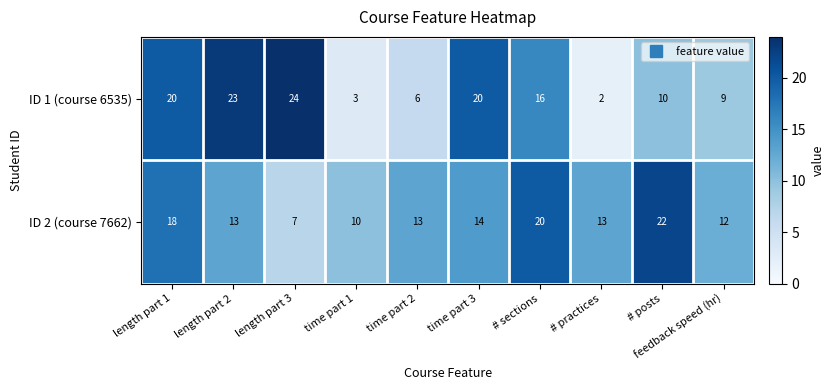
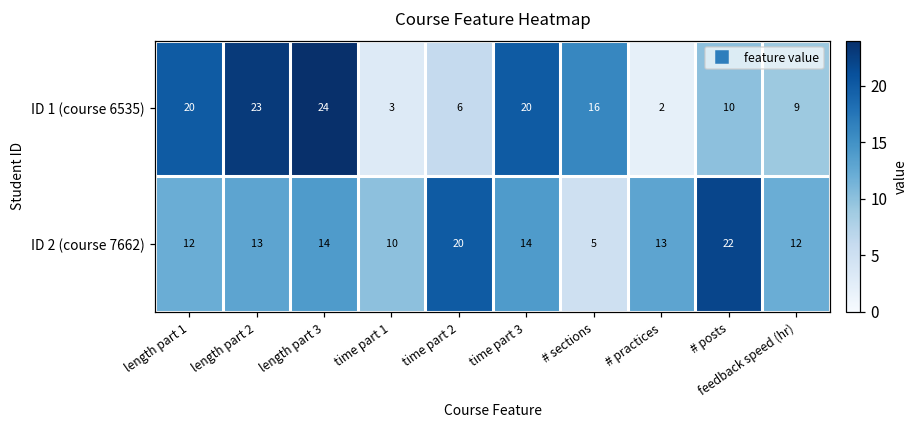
  {
    "ID 1 (course 6535)": {
      "length part 1": 20,
      "length part 2": 23,
      "length part 3": 24,
      "time part 1": 3,
      "time part 2": 6,
      "time part 3": 20,
      "# sections": 16,
      "# practices": 2,
      "# posts": 10,
      "feedback speed (hr)": 9
    },
    "ID 2 (course 7662)": {
-     "length part 1": 18,
+     "length part 1": 12,
      "length part 2": 13,
-     "length part 3": 7,
+     "length part 3": 14,
      "time part 1": 10,
-     "time part 2": 13,
+     "time part 2": 20,
      "time part 3": 14,
-     "# sections": 20,
+     "# sections": 5,
      "# practices": 13,
      "# posts": 22,
      "feedback speed (hr)": 12
    }
  }
